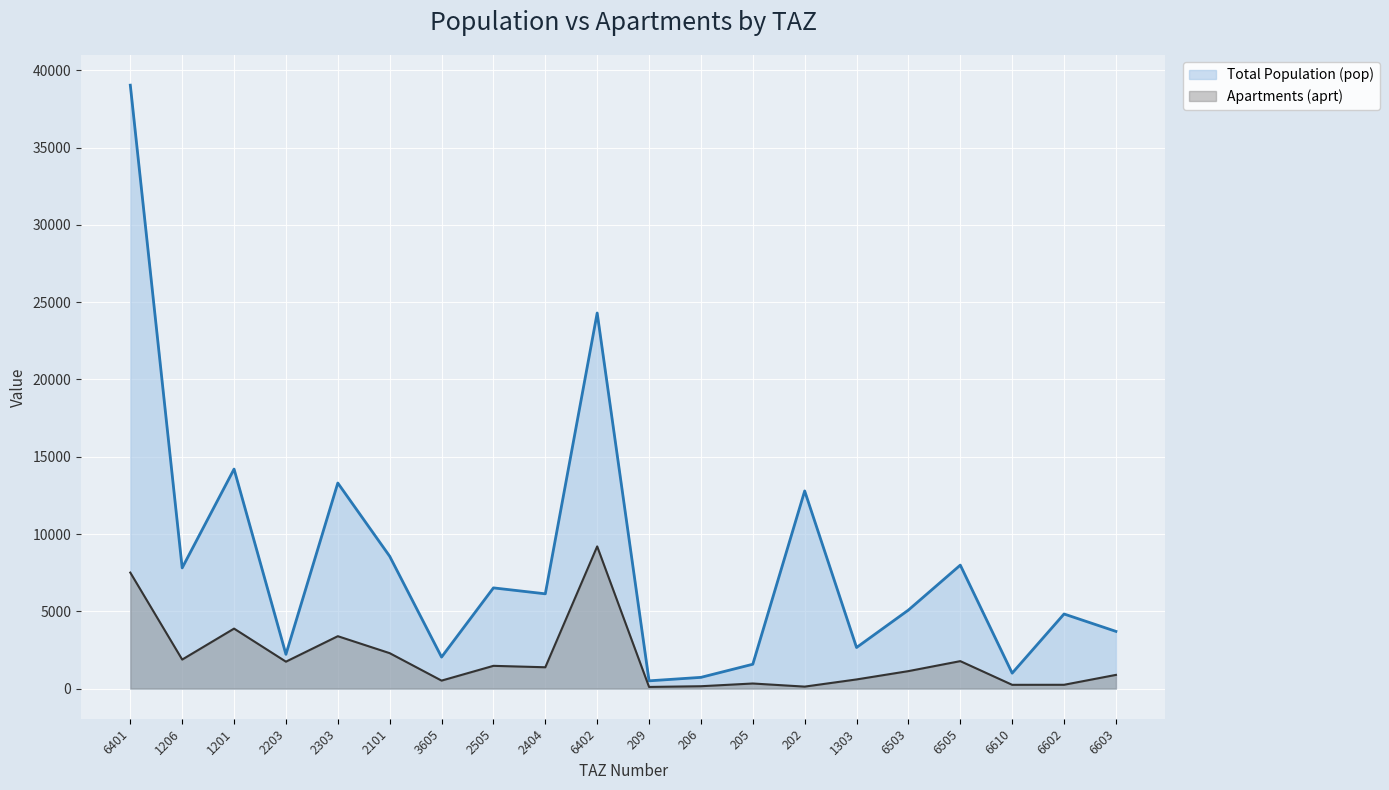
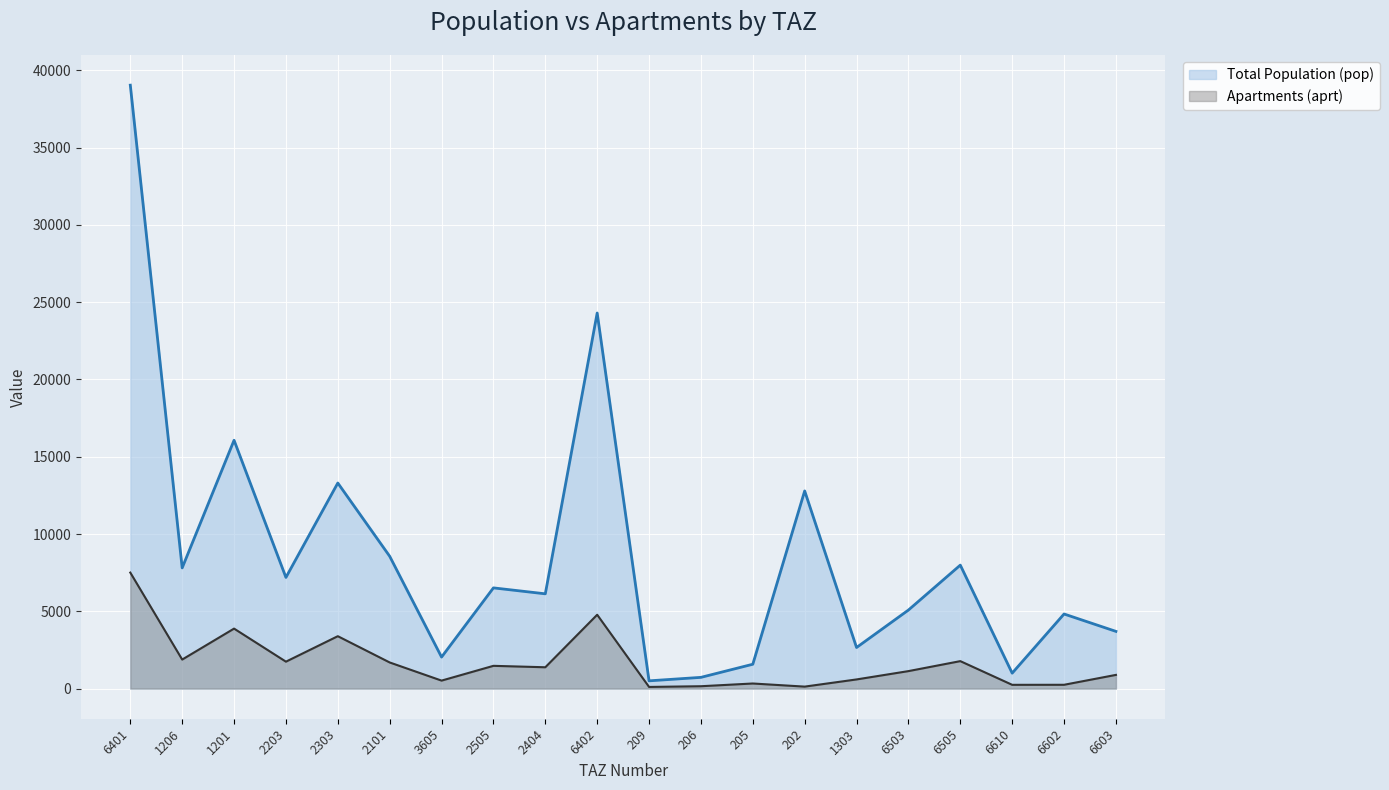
  {
    "Total Population (pop)": {
      "6401": 39000,
      "1206": 7800,
-     "1201": 14200,
-     "2203": 2200,
+     "1201": 16100,
+     "2203": 7200,
      "2303": 13300,
      "2101": 8600,
      "3605": 2000,
      "2505": 6500,
      "2404": 6100,
      "6402": 24300,
      "209": 500,
      "206": 700,
      "205": 1600,
      "202": 12800,
      "1303": 2700,
      "6503": 5100,
      "6505": 8000,
      "6610": 1000,
      "6602": 4800,
      "6603": 3700
    },
    "Apartments (aprt)": {
      "6401": 7500,
      "1206": 1900,
      "1201": 3900,
      "2203": 1700,
      "2303": 3400,
-     "2101": 2300,
+     "2101": 1700,
      "3605": 500,
      "2505": 1500,
      "2404": 1400,
-     "6402": 9200,
+     "6402": 4800,
      "209": 100,
      "206": 200,
      "205": 300,
      "202": 100,
      "1303": 600,
      "6503": 1100,
      "6505": 1800,
      "6610": 200,
      "6602": 200,
      "6603": 900
    }
  }
